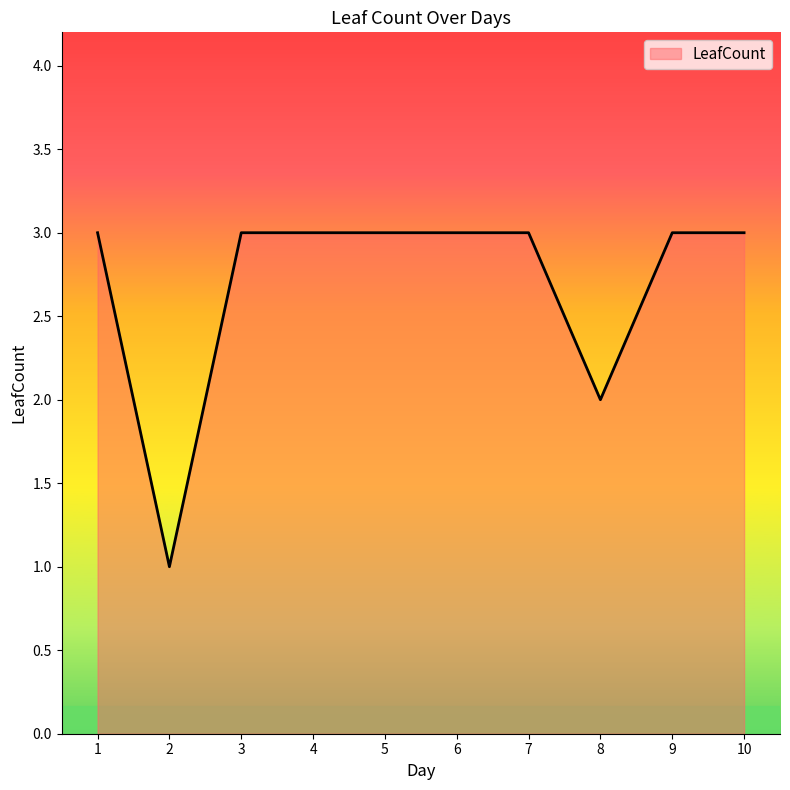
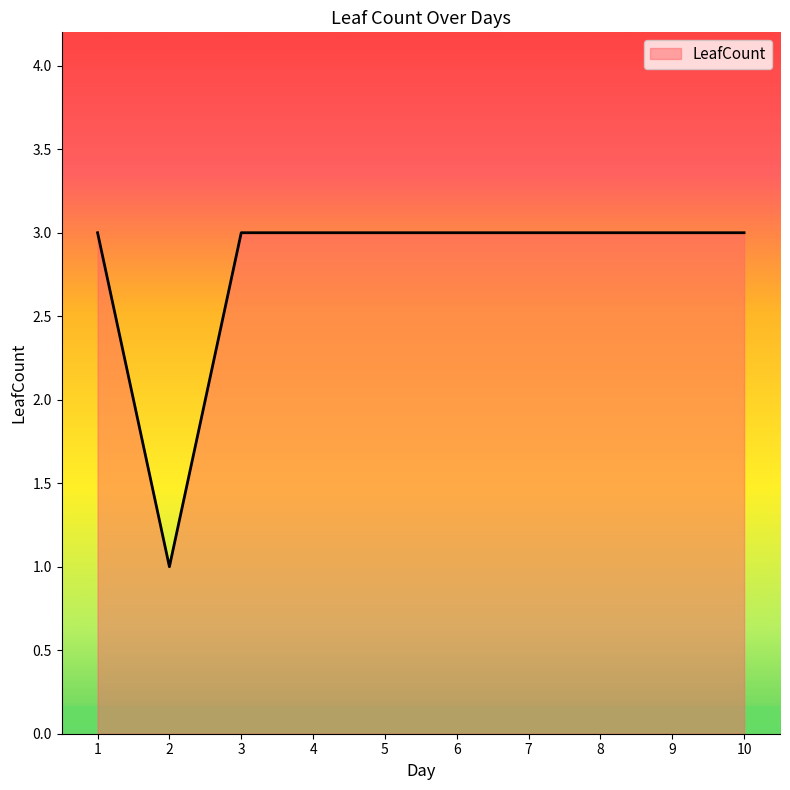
  {
    "1": 3,
    "2": 1,
    "3": 3,
    "4": 3,
    "5": 3,
    "6": 3,
    "7": 3,
-   "8": 2,
+   "8": 3,
    "9": 3,
    "10": 3
  }
